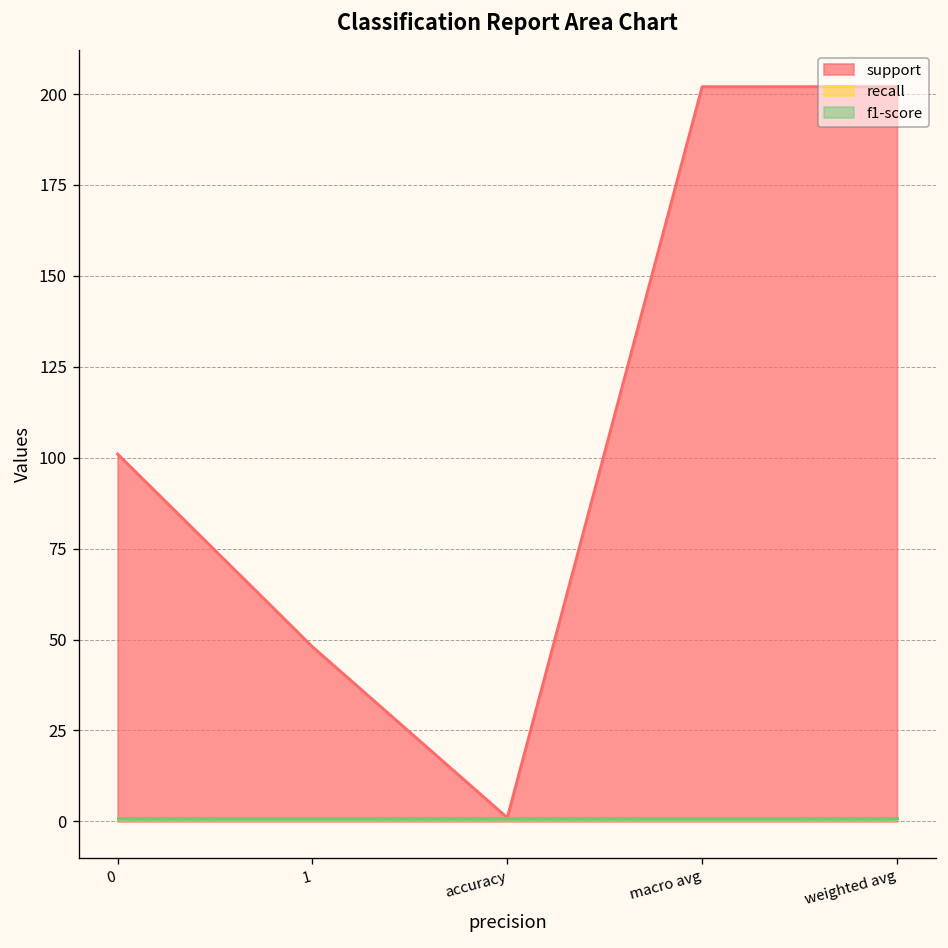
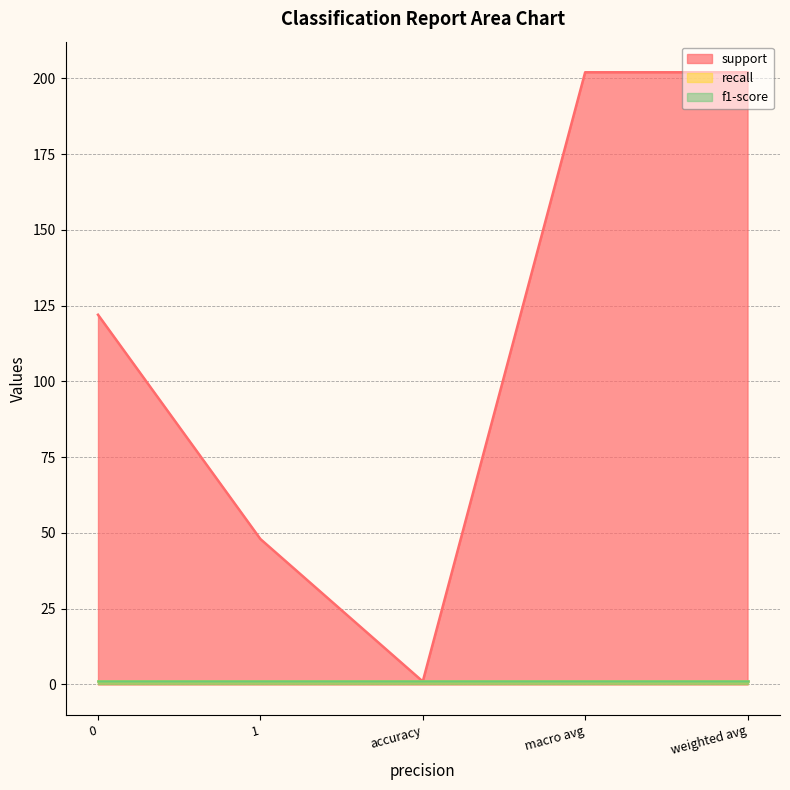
  {
    "support": {
-     "0": 101,
+     "0": 122,
      "1": 48,
      "macro avg": 202
    },
    "f1-score": {
      "0": 1,
      "1": 1,
      "macro avg": 1,
      "weighted avg": 1
    }
  }
